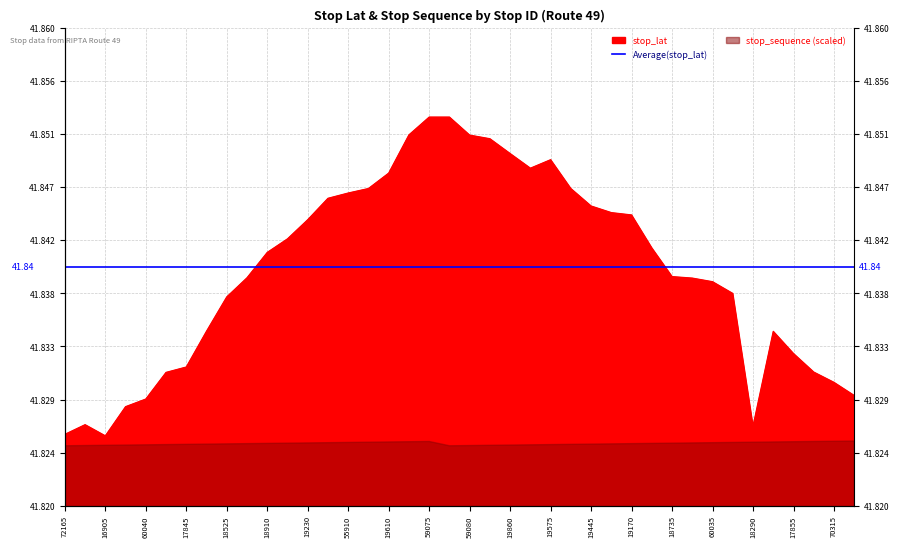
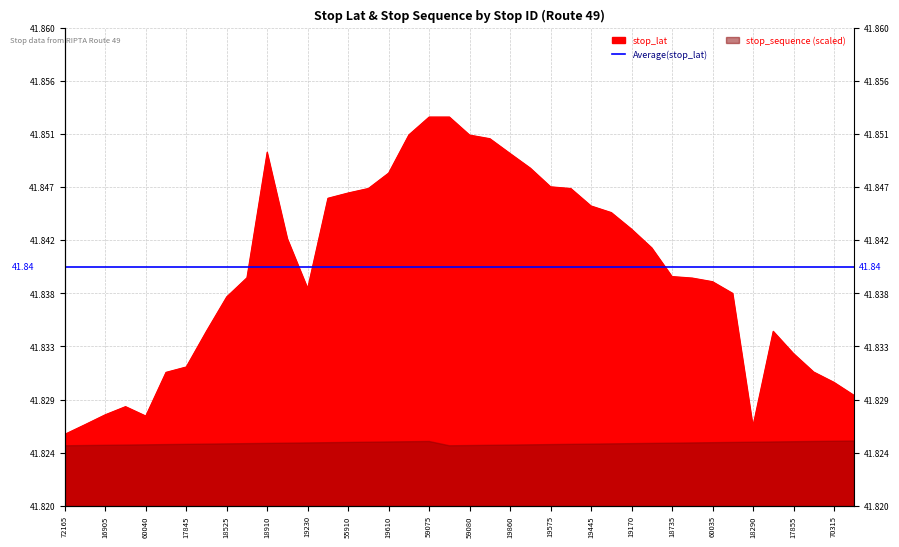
  {
    "stop_lat": {
      "72165": 41.8260,
-     "16905": 41.8258,
-     "60040": 41.8289,
+     "16905": 41.8276,
+     "60040": 41.8275,
      "17845": 41.8316,
      "18525": 41.8375,
-     "18910": 41.8412,
-     "19230": 41.8439,
+     "18910": 41.8496,
+     "19230": 41.8382,
      "55910": 41.8462,
      "19610": 41.8478,
      "59080": 41.8510,
      "19860": 41.8495,
-     "19575": 41.8490,
+     "19575": 41.8467,
      "19445": 41.8451,
-     "19170": 41.8443,
+     "19170": 41.8431,
      "18735": 41.8392,
      "60035": 41.8387,
      "18290": 41.8267,
      "17855": 41.8327,
      "70315": 41.8303
    },
    "stop_sequence (scaled)": {
      "72165": 41.8250,
      "16905": 41.8251,
      "60040": 41.8251,
      "17845": 41.8251,
      "18525": 41.8252,
      "18910": 41.8252,
      "19230": 41.8253,
      "55910": 41.8253,
      "19610": 41.8253,
      "59080": 41.8250,
      "19860": 41.8251,
      "19575": 41.8251,
      "19445": 41.8252,
      "19170": 41.8252,
      "18735": 41.8252,
      "60035": 41.8253,
      "18290": 41.8253,
      "17855": 41.8254,
      "70315": 41.8254
    }
  }
